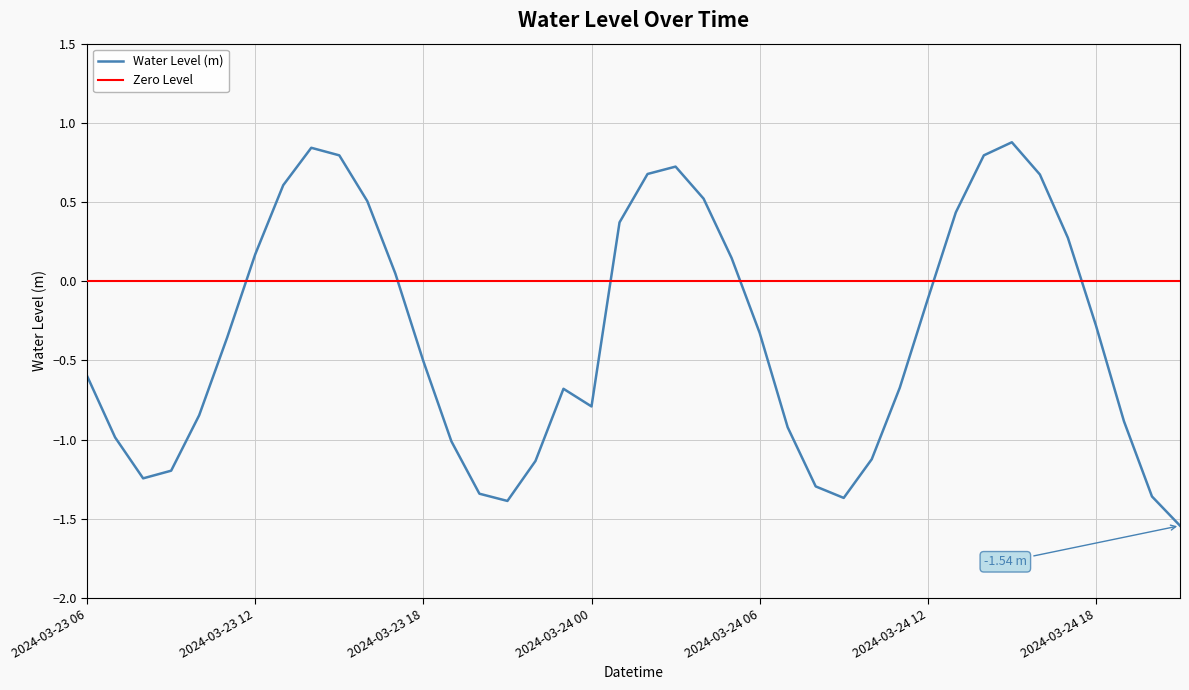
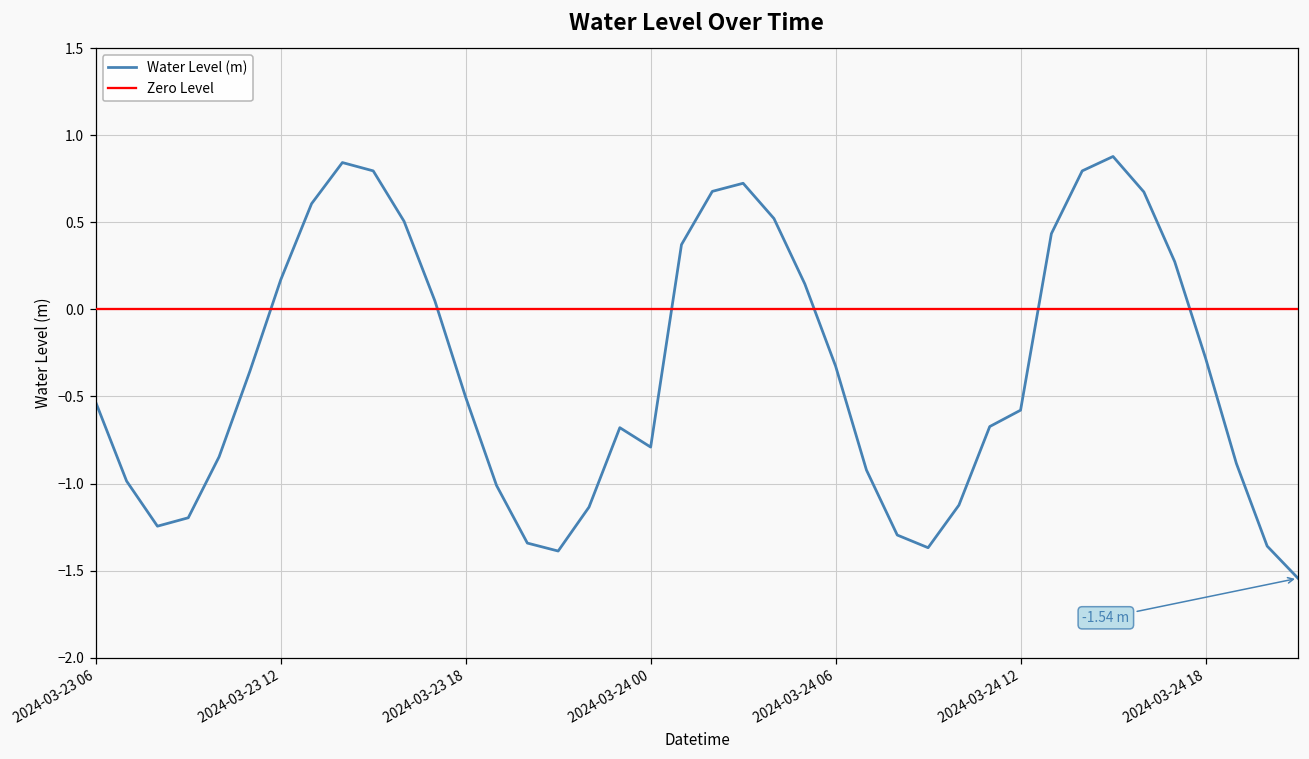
  {
-   "2024-03-23 06": -0.60,
+   "2024-03-23 06": -0.53,
    "2024-03-23 12": 0.17,
    "2024-03-23 18": -0.50,
    "2024-03-24 00": -0.79,
    "2024-03-24 06": -0.33,
-   "2024-03-24 12": -0.11,
+   "2024-03-24 12": -0.58,
    "2024-03-24 18": -0.28
  }
